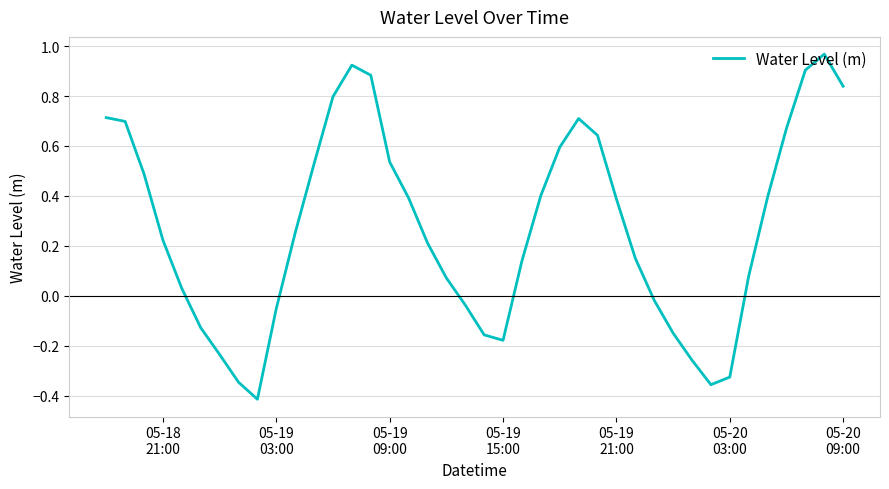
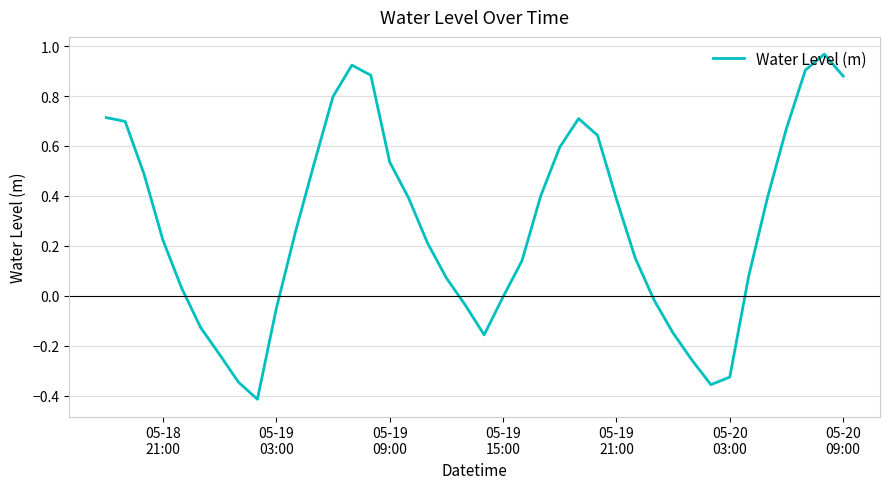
  {
    "05-18 21:00": 0.22,
    "05-19 03:00": -0.05,
    "05-19 09:00": 0.54,
-   "05-19 15:00": -0.18,
+   "05-19 15:00": 0.00,
    "05-19 21:00": 0.39,
    "05-20 03:00": -0.32,
-   "05-20 09:00": 0.84
+   "05-20 09:00": 0.88
  }
